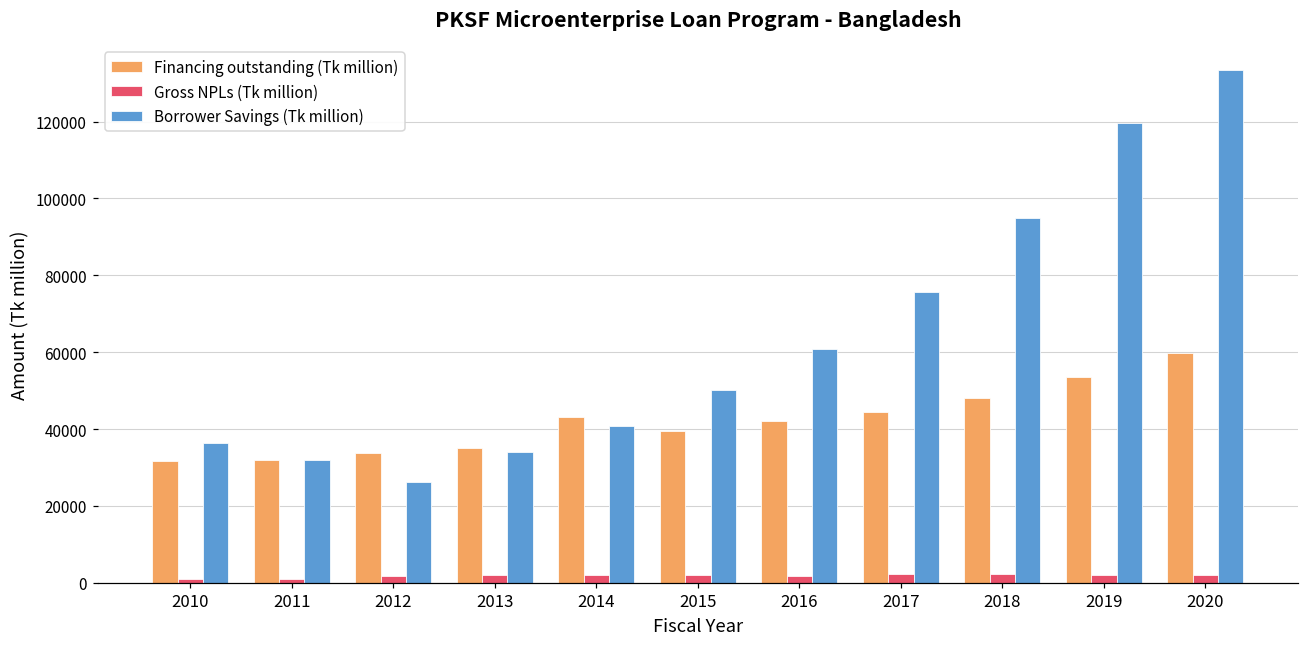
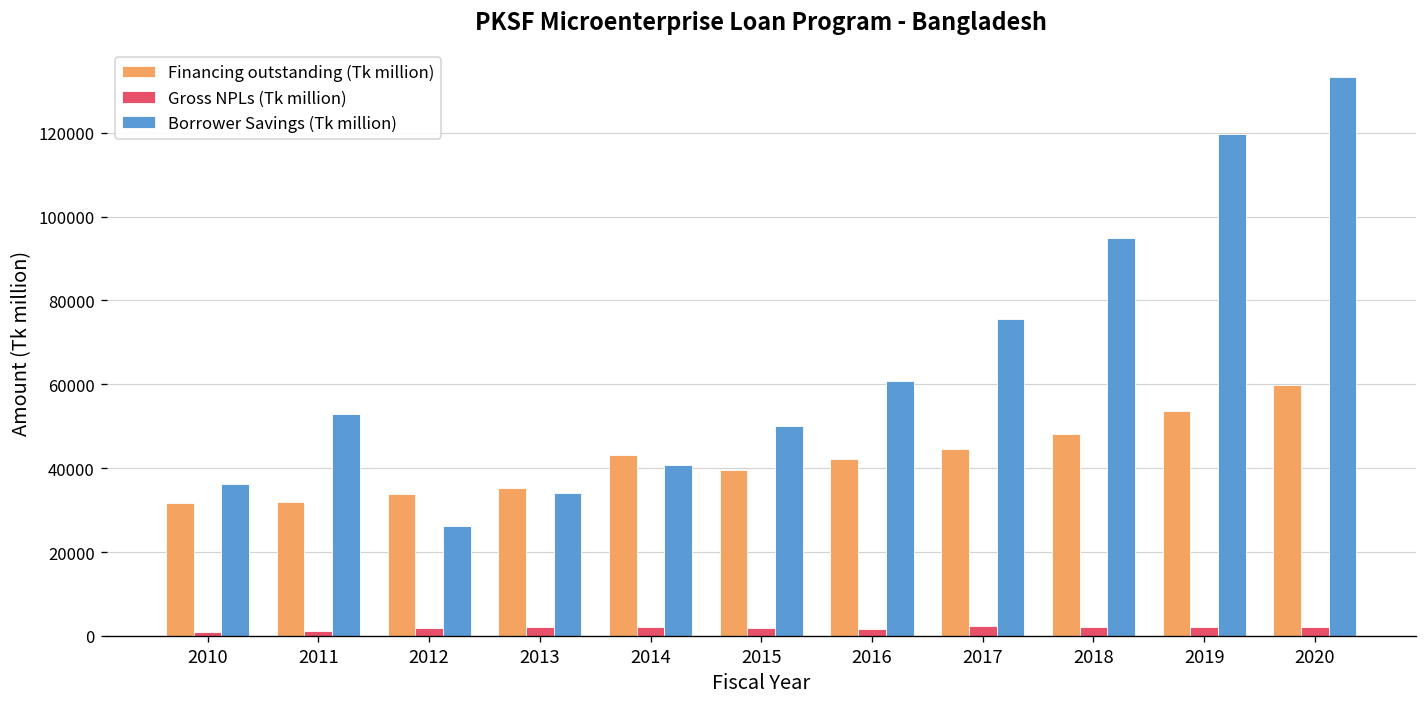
  {
    "Financing outstanding (Tk million)": {
      "2010": 32000,
      "2011": 32000,
      "2012": 34000,
      "2013": 35000,
      "2014": 43000,
      "2015": 39000,
      "2016": 42000,
      "2017": 45000,
      "2018": 48000,
      "2019": 54000,
      "2020": 60000
    },
    "Gross NPLs (Tk million)": {
      "2010": 1000,
      "2011": 1000,
      "2012": 2000,
      "2013": 2000,
      "2014": 2000,
      "2015": 2000,
      "2016": 2000,
      "2017": 2000,
      "2018": 2000,
      "2019": 2000,
      "2020": 2000
    },
    "Borrower Savings (Tk million)": {
      "2010": 36000,
-     "2011": 32000,
+     "2011": 53000,
      "2012": 26000,
      "2013": 34000,
      "2014": 41000,
      "2015": 50000,
      "2016": 61000,
      "2017": 76000,
      "2018": 95000,
      "2019": 120000,
      "2020": 133000
    }
  }
